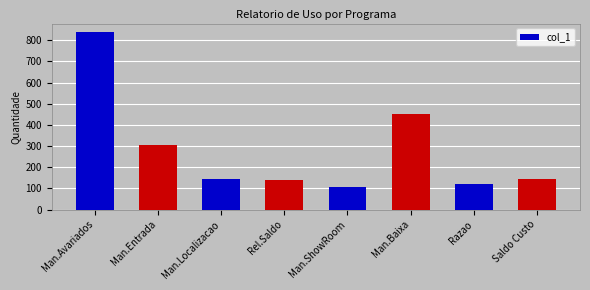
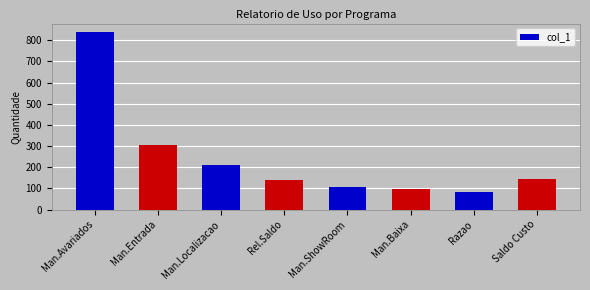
  {
    "Man.Avariados": 840,
    "Man.Entrada": 310,
-   "Man.Localizacao": 150,
+   "Man.Localizacao": 210,
    "Rel.Saldo": 140,
    "Man.ShowRoom": 110,
-   "Man.Baixa": 450,
-   "Razao": 120,
+   "Man.Baixa": 100,
+   "Razao": 80,
    "Saldo Custo": 150
  }
